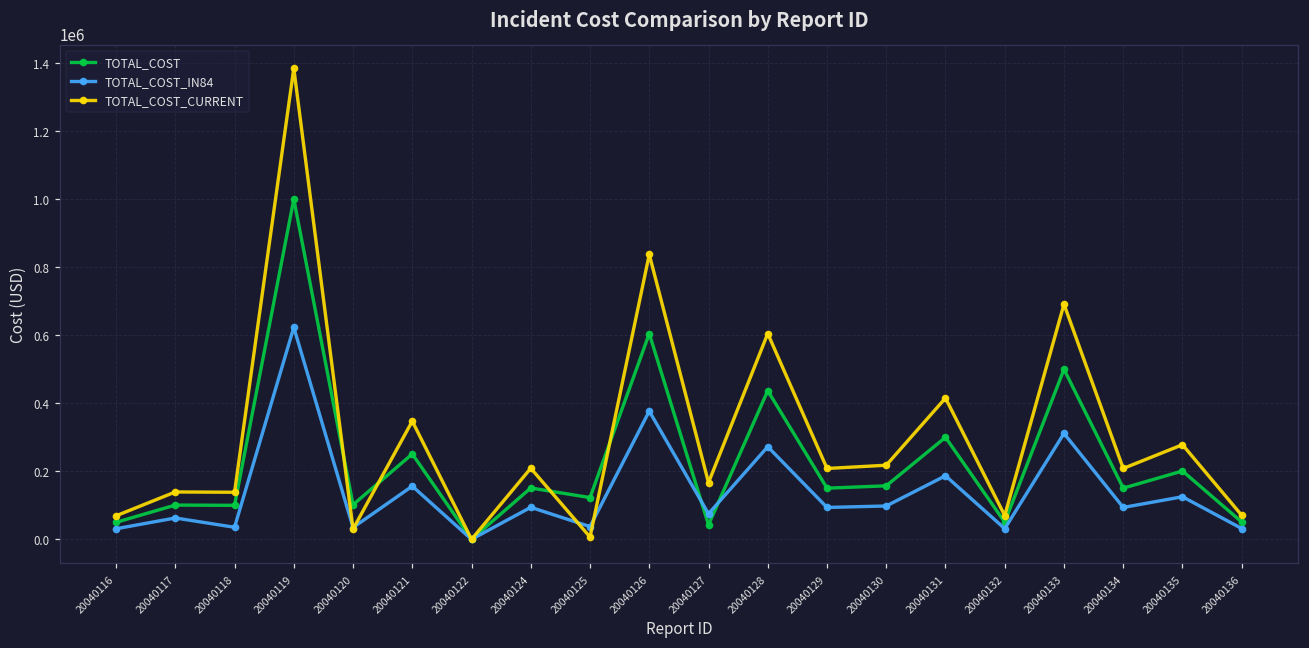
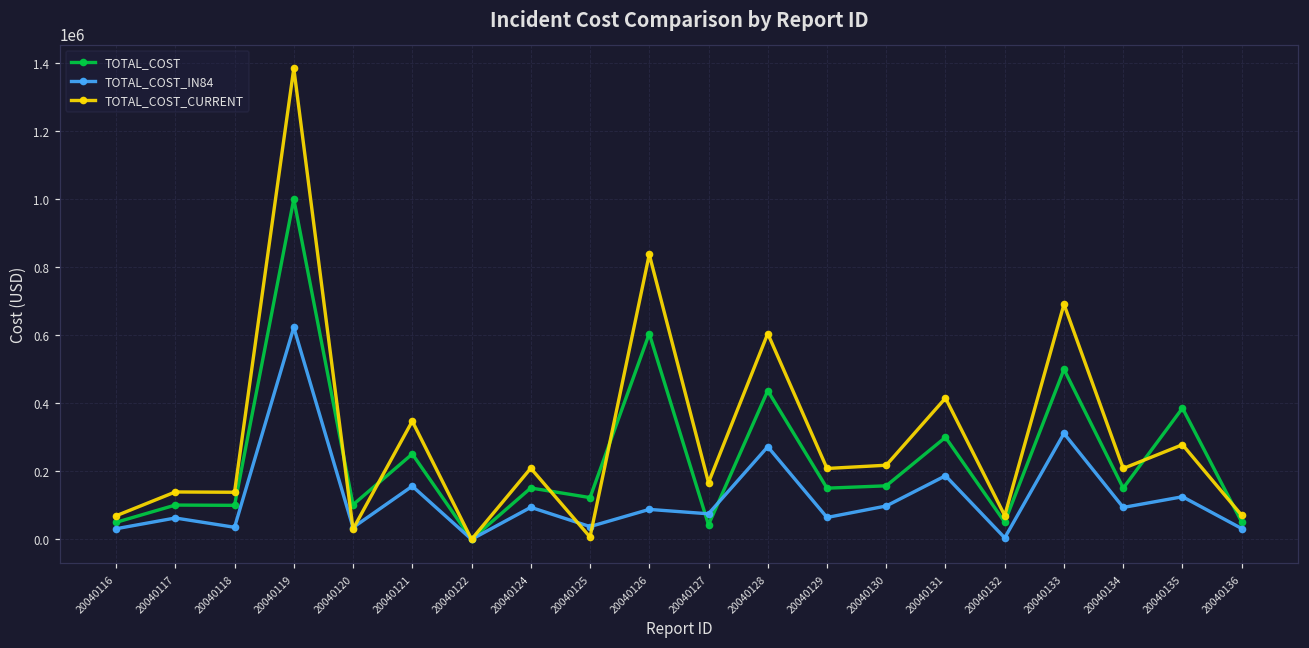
  {
    "TOTAL_COST": {
      "20040116": 50000,
      "20040117": 100000,
      "20040118": 100000,
      "20040119": 1000000,
      "20040120": 100000,
      "20040121": 250000,
      "20040124": 150000,
      "20040125": 120000,
      "20040126": 610000,
      "20040127": 40000,
      "20040128": 440000,
      "20040129": 150000,
      "20040130": 160000,
      "20040131": 300000,
      "20040132": 50000,
      "20040133": 500000,
      "20040134": 150000,
-     "20040135": 200000,
+     "20040135": 390000,
      "20040136": 50000
    },
    "TOTAL_COST_IN84": {
      "20040116": 30000,
      "20040117": 60000,
      "20040118": 40000,
      "20040119": 620000,
      "20040121": 160000,
      "20040124": 90000,
      "20040125": 40000,
-     "20040126": 380000,
+     "20040126": 90000,
      "20040127": 80000,
      "20040128": 270000,
-     "20040129": 90000,
+     "20040129": 60000,
      "20040130": 100000,
      "20040131": 190000,
-     "20040132": 30000,
+     "20040132": 0,
      "20040133": 310000,
      "20040134": 90000,
      "20040135": 130000,
      "20040136": 30000
    },
    "TOTAL_COST_CURRENT": {
      "20040116": 70000,
      "20040117": 140000,
      "20040118": 140000,
      "20040119": 1380000,
      "20040121": 350000,
      "20040124": 210000,
      "20040125": 10000,
      "20040126": 840000,
      "20040127": 170000,
      "20040128": 610000,
      "20040129": 210000,
      "20040130": 220000,
      "20040131": 420000,
      "20040132": 70000,
      "20040133": 690000,
      "20040134": 210000,
      "20040135": 280000,
      "20040136": 70000
    }
  }
